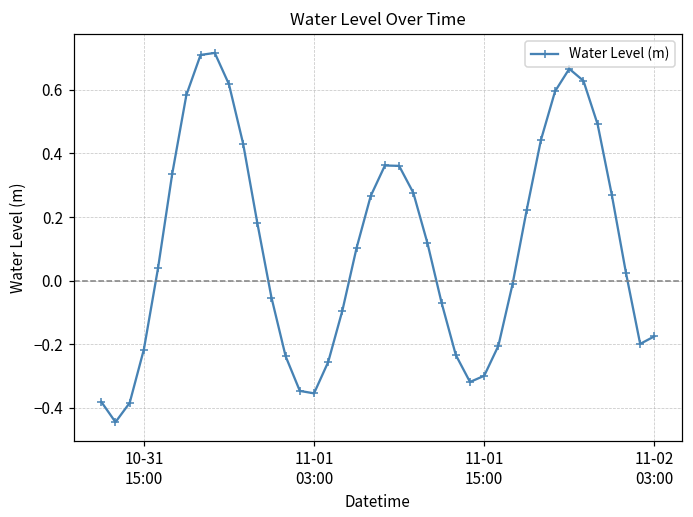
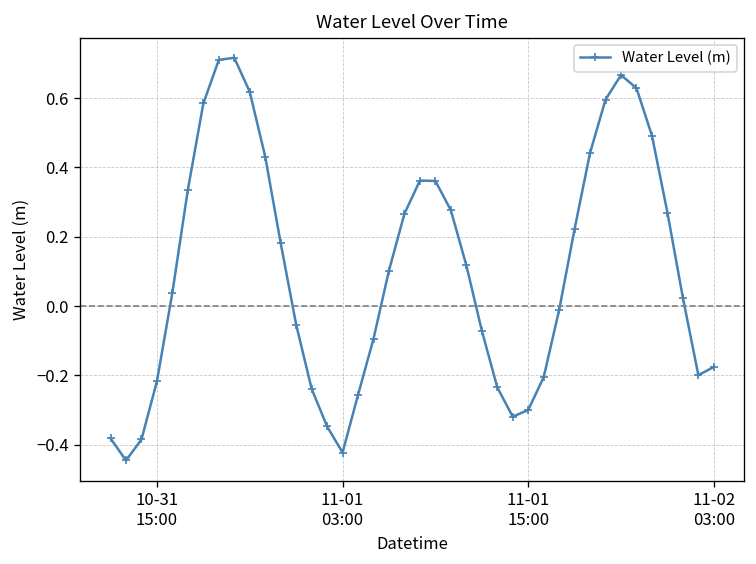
  {
    "10-31 15:00": -0.22,
-   "11-01 03:00": -0.35,
+   "11-01 03:00": -0.42,
    "11-01 15:00": -0.30,
    "11-02 03:00": -0.18
  }
